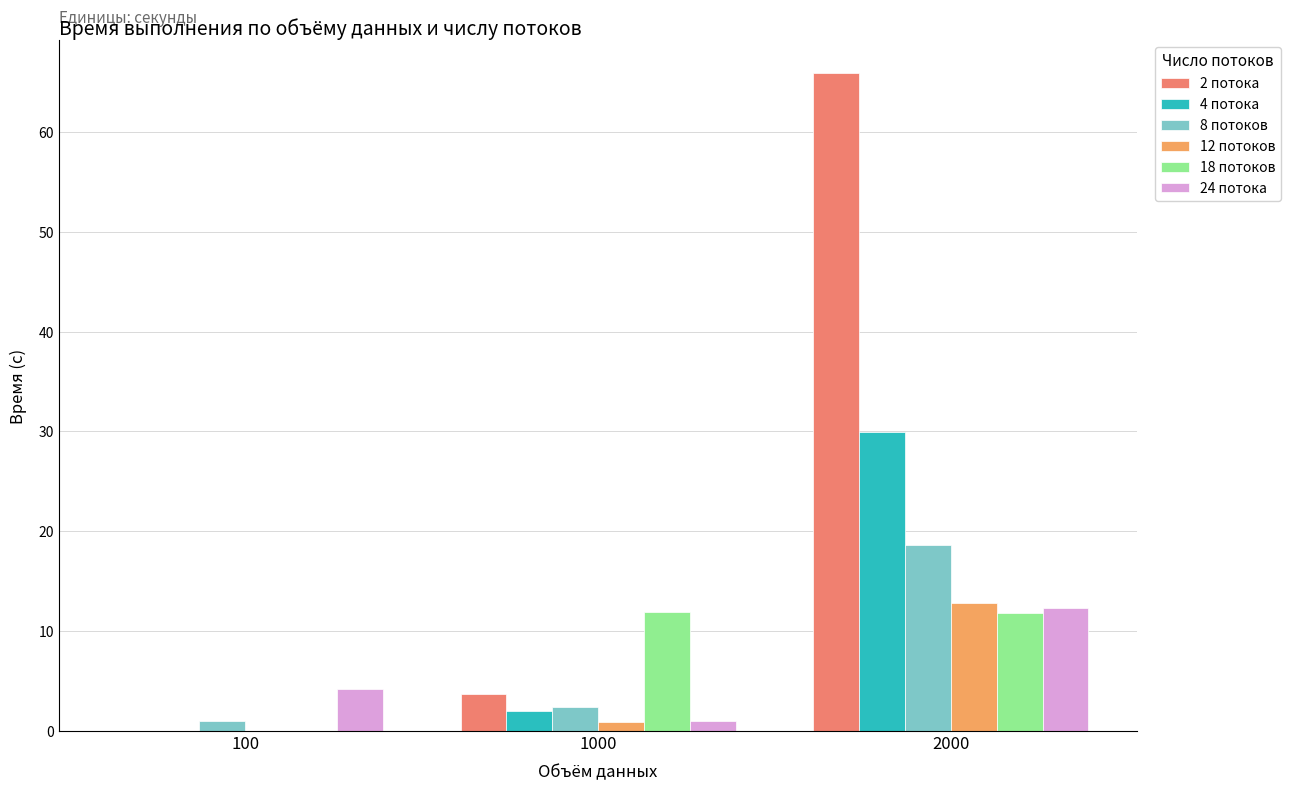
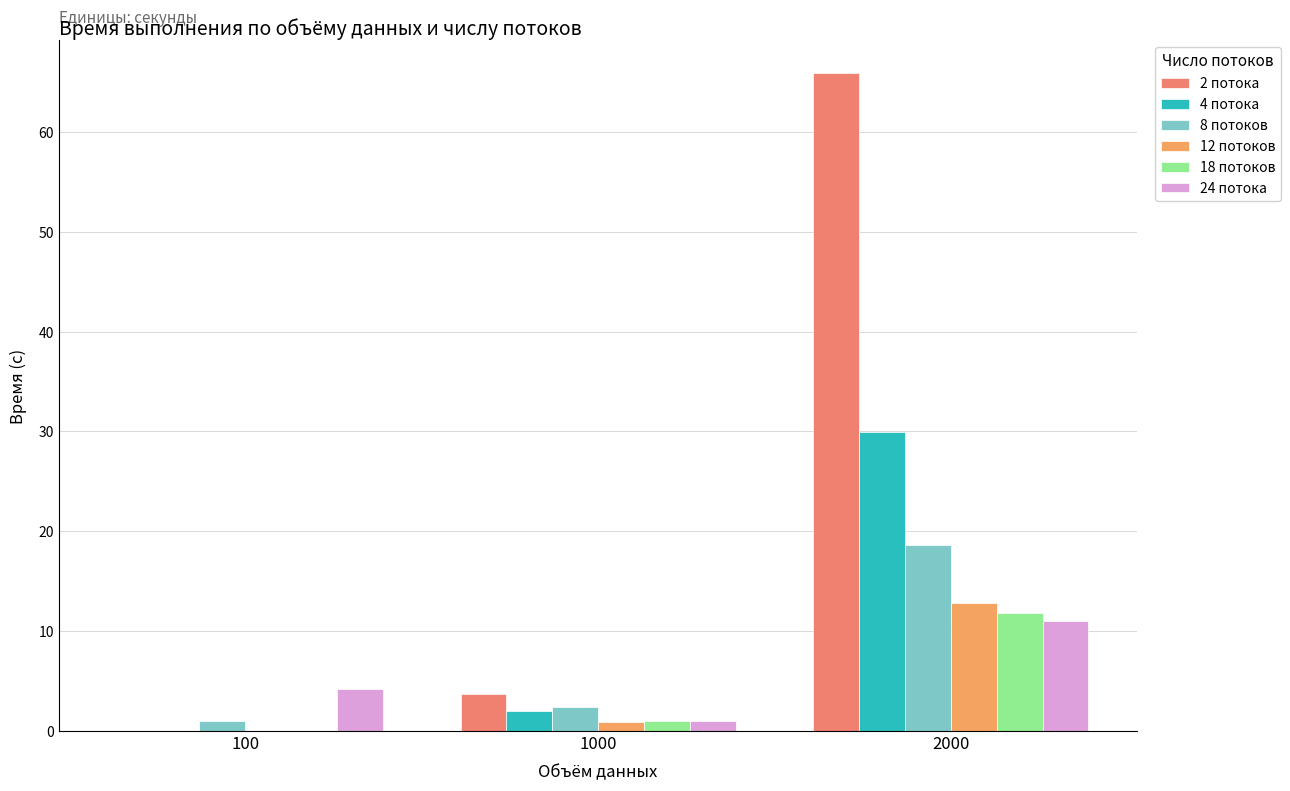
  {
    "4 потока": {
      "1000": 2,
      "2000": 30
    },
    "8 потоков": {
      "100": 1,
      "1000": 2,
      "2000": 19
    },
    "18 потоков": {
-     "1000": 12,
+     "1000": 1,
      "2000": 12
    },
    "24 потока": {
      "100": 4,
      "1000": 1,
-     "2000": 12
+     "2000": 11
    }
  }
